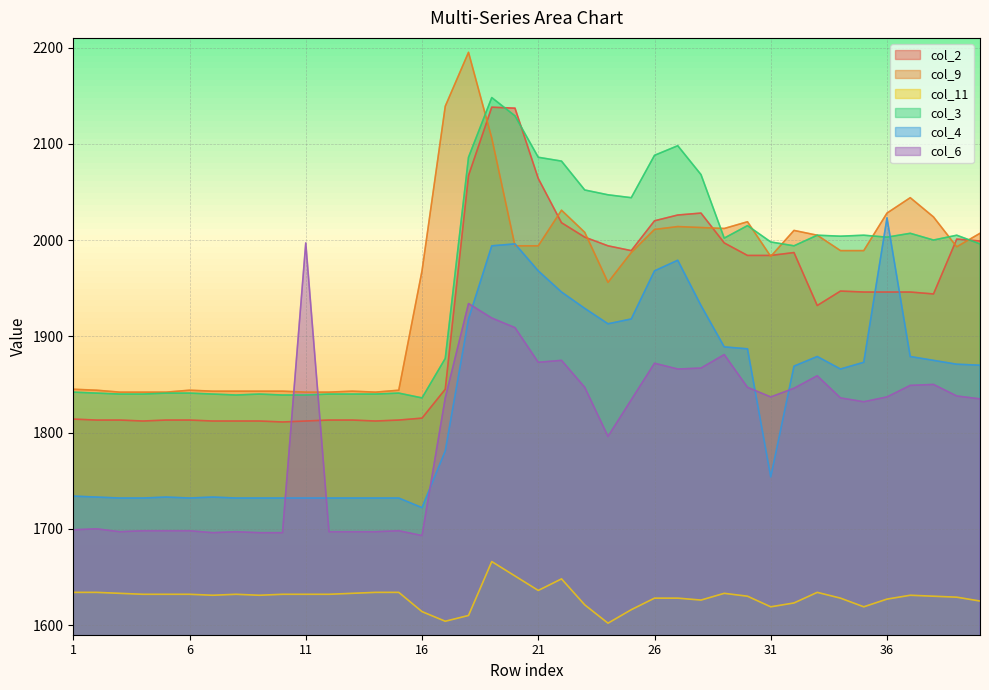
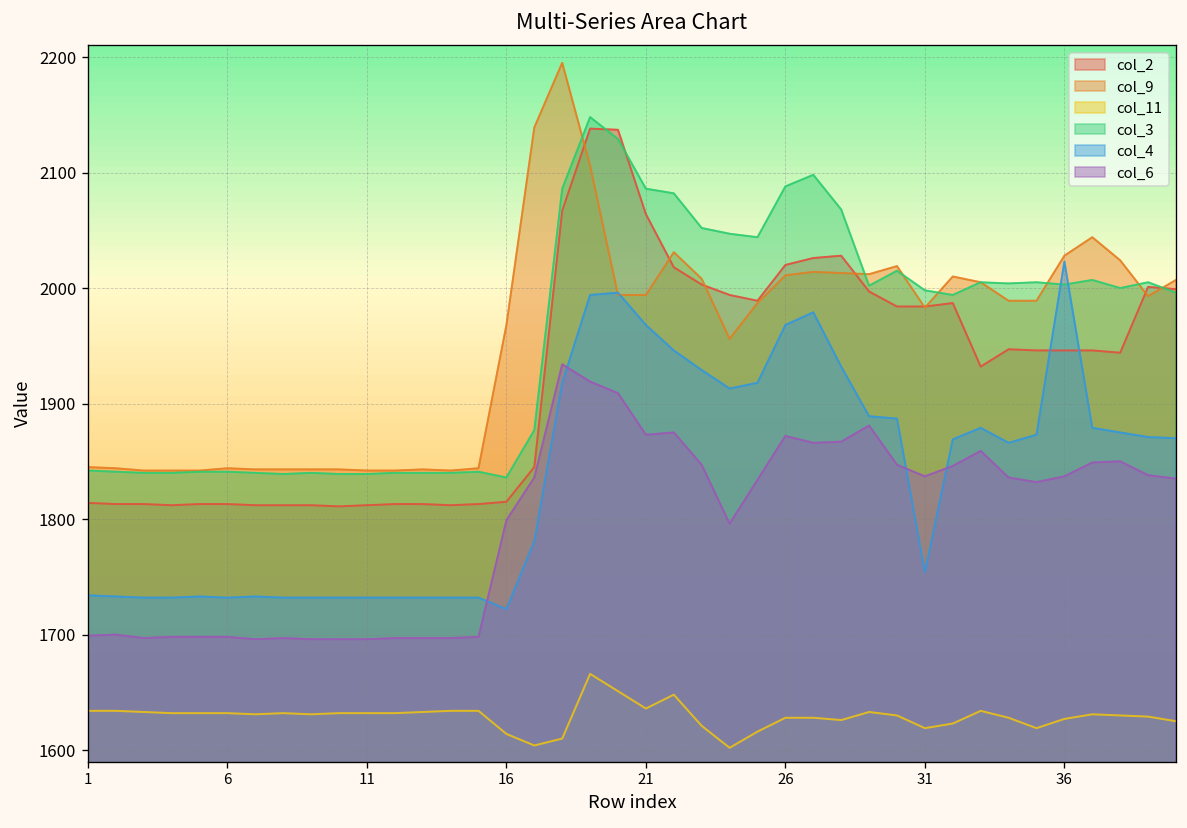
  {
    "col_4": {
      "6": 1730,
      "11": 1730,
      "16": 1720,
      "21": 1970,
      "26": 1970,
      "31": 1750,
      "36": 2020
    },
    "col_6": {
      "6": 1700,
-     "11": 2000,
-     "16": 1690,
+     "11": 1700,
+     "16": 1800,
      "21": 1870,
      "26": 1870,
      "31": 1840,
      "36": 1840
    }
  }
